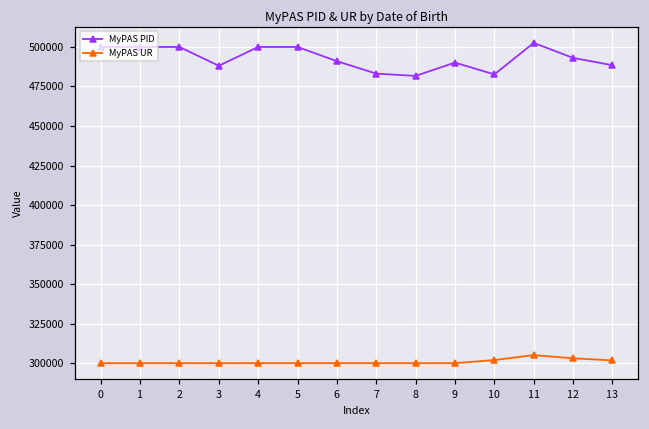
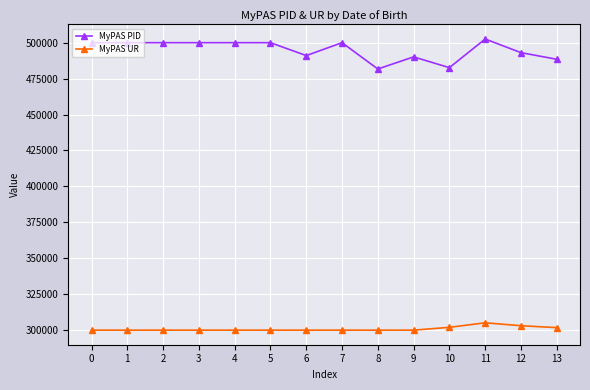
  {
    "MyPAS PID": {
      "2": 500000,
-     "3": 488000,
+     "3": 500000,
      "4": 500000,
      "5": 500000,
      "6": 491000,
-     "7": 483000,
+     "7": 500000,
      "8": 482000,
      "9": 490000,
      "10": 483000,
      "11": 503000,
      "12": 493000,
      "13": 488000
    },
    "MyPAS UR": {
      "0": 300000,
      "1": 300000,
      "2": 300000,
      "3": 300000,
      "4": 300000,
      "5": 300000,
      "6": 300000,
      "7": 300000,
      "8": 300000,
      "9": 300000,
      "10": 302000,
      "11": 305000,
      "12": 303000,
      "13": 302000
    }
  }
